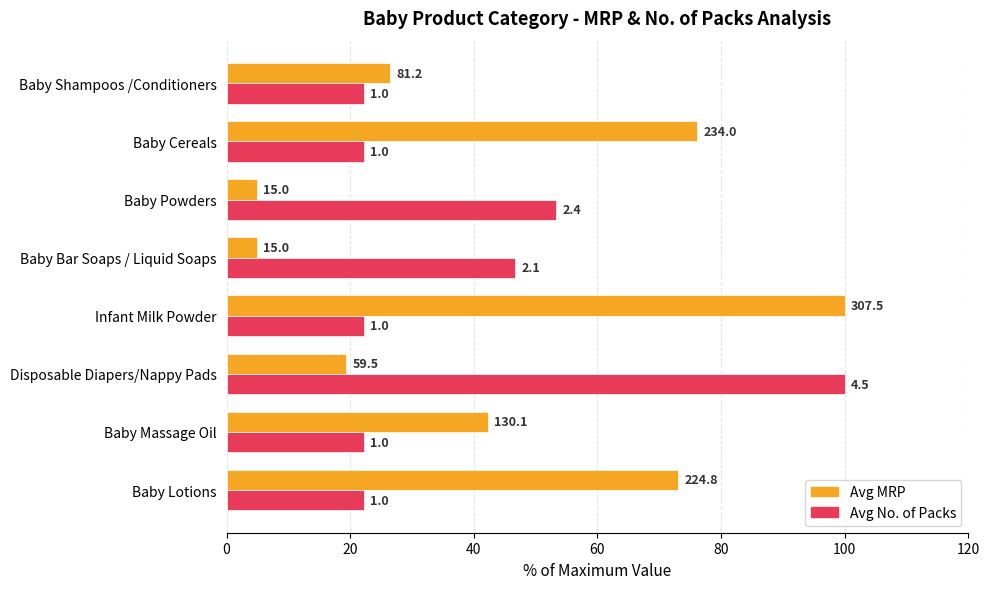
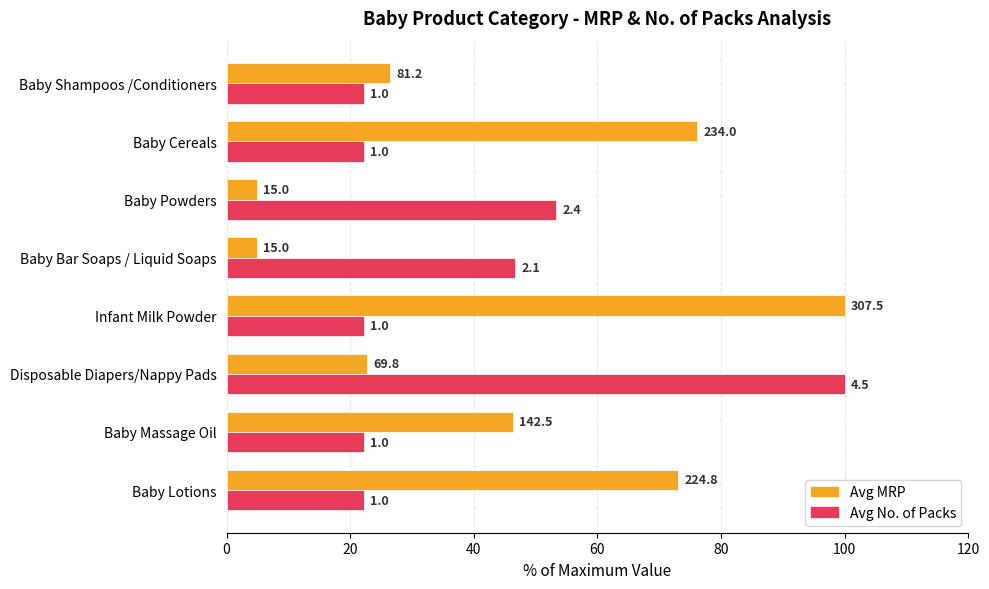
  {
    "Avg MRP": {
-     "Disposable Diapers/Nappy Pads": 59.5,
-     "Baby Massage Oil": 130.1
+     "Disposable Diapers/Nappy Pads": 69.8,
+     "Baby Massage Oil": 142.5
    }
  }
